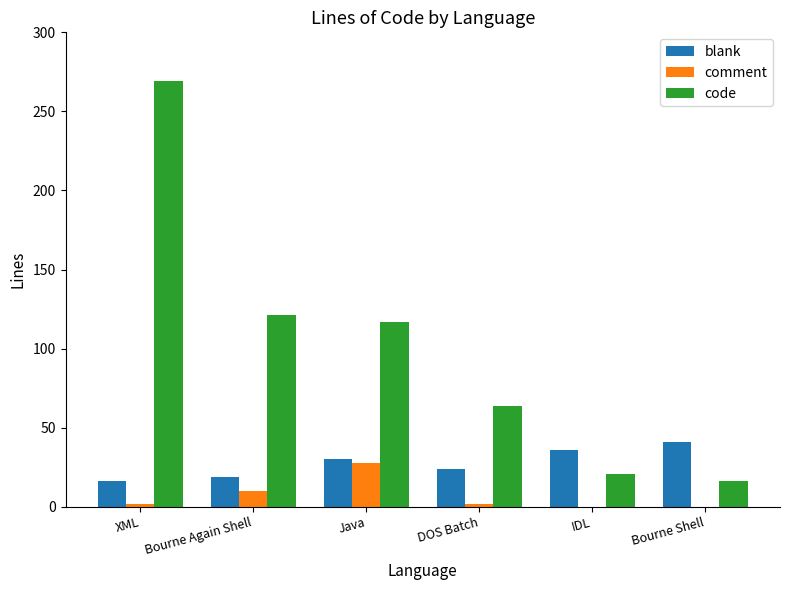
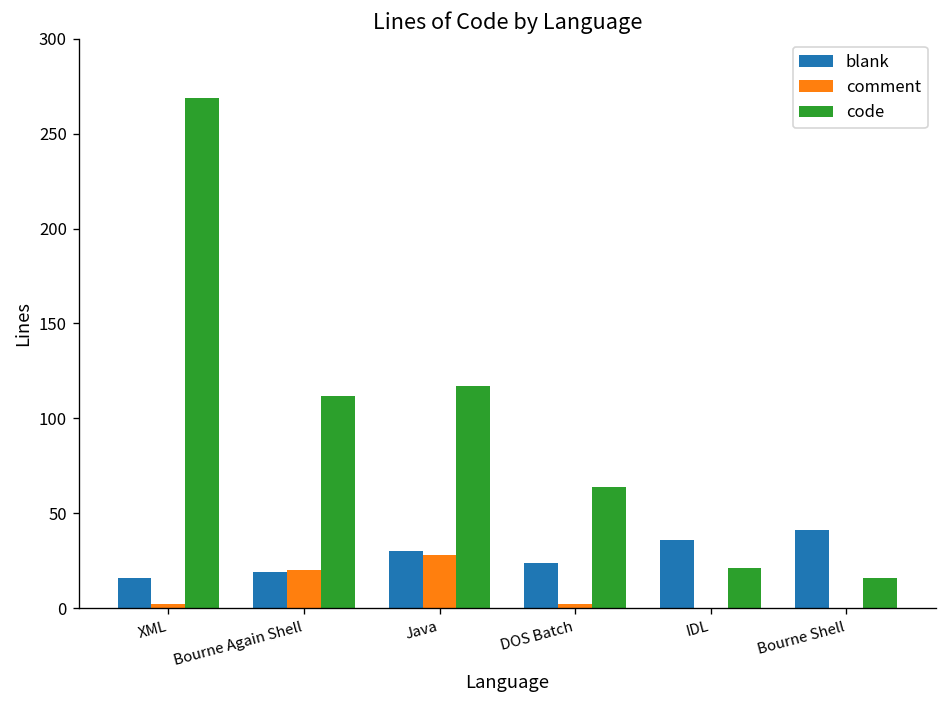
  {
    "blank": {
      "XML": 16,
      "Bourne Again Shell": 19,
      "Java": 30,
      "DOS Batch": 24,
      "IDL": 36,
      "Bourne Shell": 41
    },
    "comment": {
      "XML": 2,
-     "Bourne Again Shell": 10,
+     "Bourne Again Shell": 20,
      "Java": 28,
      "DOS Batch": 2,
      "IDL": 0,
      "Bourne Shell": 0
    },
    "code": {
      "XML": 269,
-     "Bourne Again Shell": 121,
+     "Bourne Again Shell": 112,
      "Java": 117,
      "DOS Batch": 64,
      "IDL": 21,
      "Bourne Shell": 16
    }
  }
